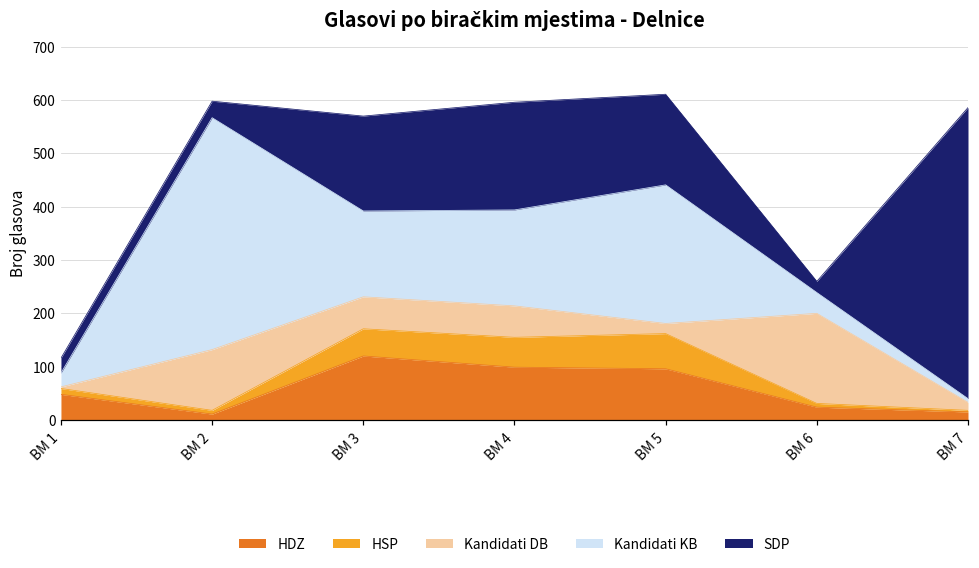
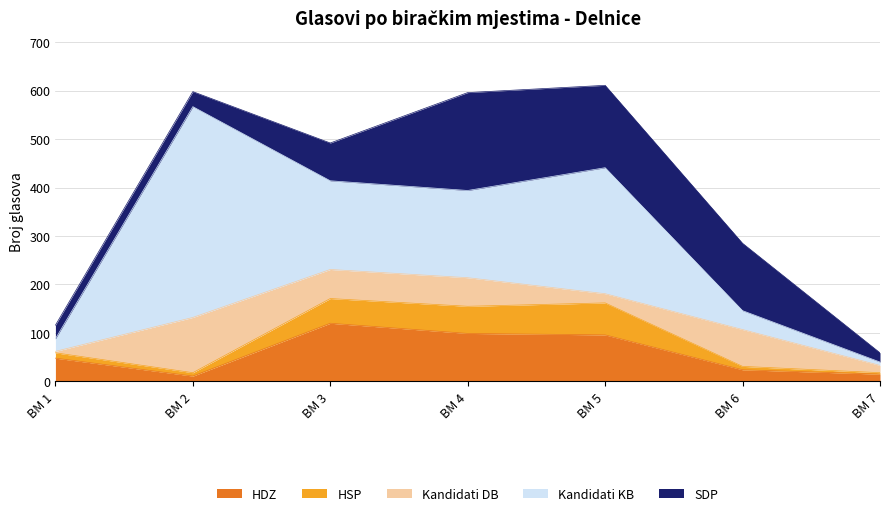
  {
    "Kandidati DB": {
      "BM 2": 130,
      "BM 3": 230,
      "BM 4": 210,
      "BM 5": 180,
-     "BM 6": 170,
+     "BM 6": 80,
      "BM 7": 30
    },
    "Kandidati KB": {
      "BM 1": 90,
      "BM 2": 570,
-     "BM 3": 160,
+     "BM 3": 180,
      "BM 4": 390,
      "BM 5": 440,
      "BM 7": 40
    },
    "SDP": {
      "BM 1": 30,
      "BM 2": 30,
-     "BM 3": 180,
+     "BM 3": 80,
      "BM 4": 200,
      "BM 5": 170,
-     "BM 6": 20,
-     "BM 7": 550
+     "BM 6": 140,
+     "BM 7": 20
    }
  }
